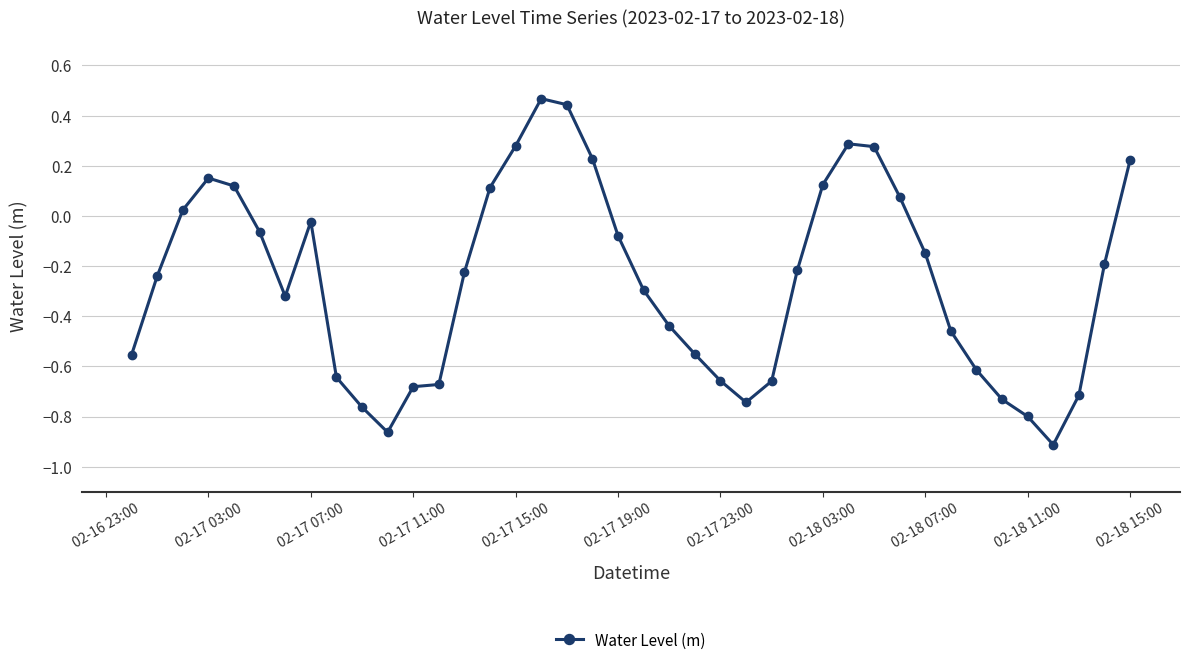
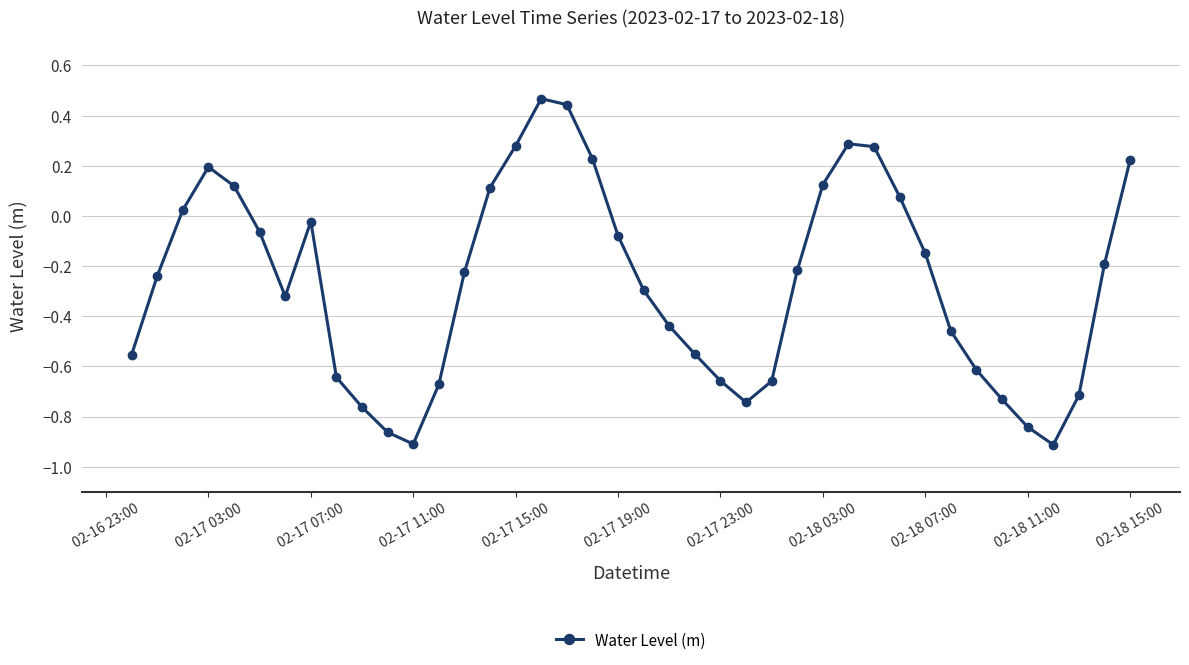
  {
-   "02-17 03:00": 0.15,
+   "02-17 03:00": 0.20,
    "02-17 07:00": -0.02,
-   "02-17 11:00": -0.68,
+   "02-17 11:00": -0.91,
    "02-17 15:00": 0.28,
    "02-17 19:00": -0.08,
    "02-17 23:00": -0.66,
    "02-18 03:00": 0.12,
    "02-18 07:00": -0.15,
-   "02-18 11:00": -0.80,
+   "02-18 11:00": -0.84,
    "02-18 15:00": 0.22
  }
